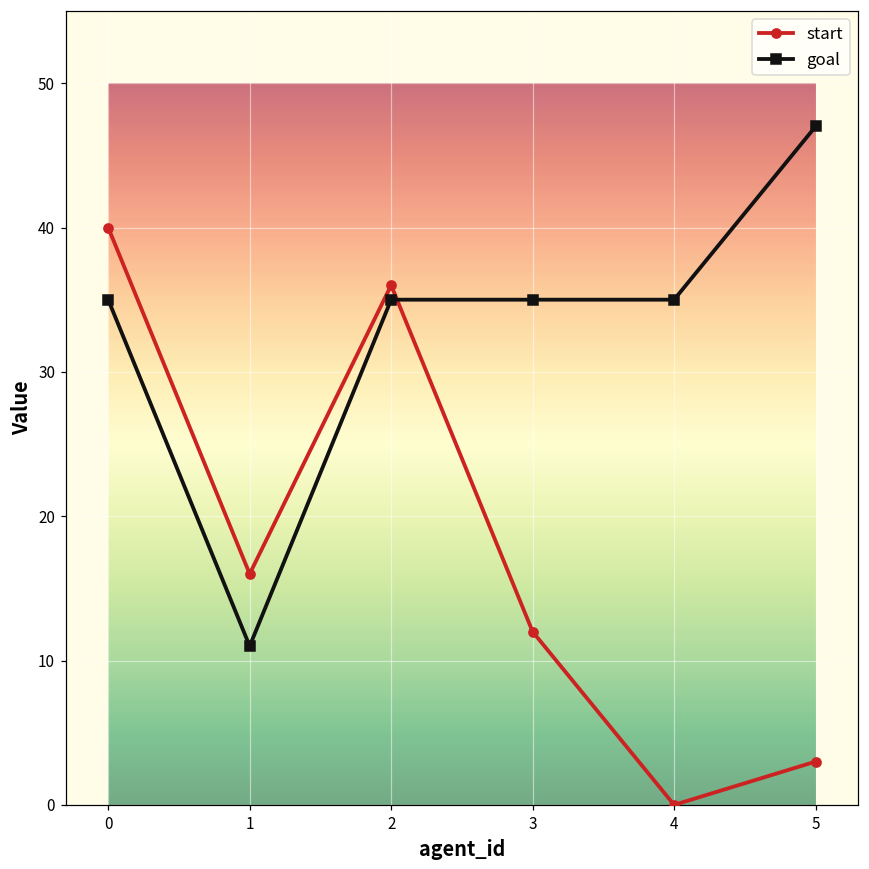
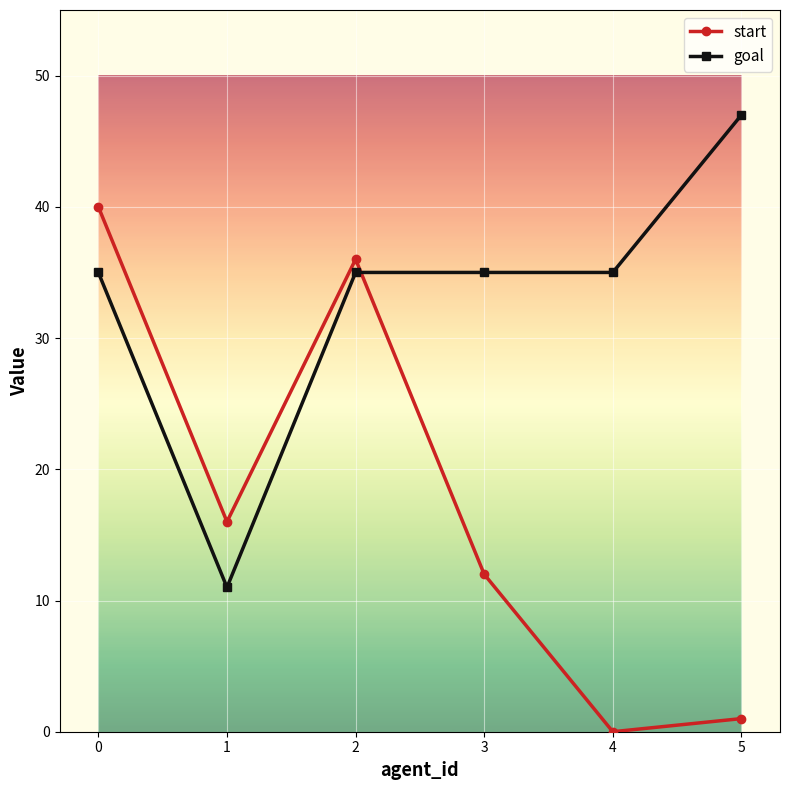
  {
    "start": {
      "0": 40,
      "1": 16,
      "2": 36,
      "3": 12,
      "4": 0,
-     "5": 3
+     "5": 1
    },
    "goal": {
      "0": 35,
      "1": 11,
      "2": 35,
      "3": 35,
      "4": 35,
      "5": 47
    }
  }
